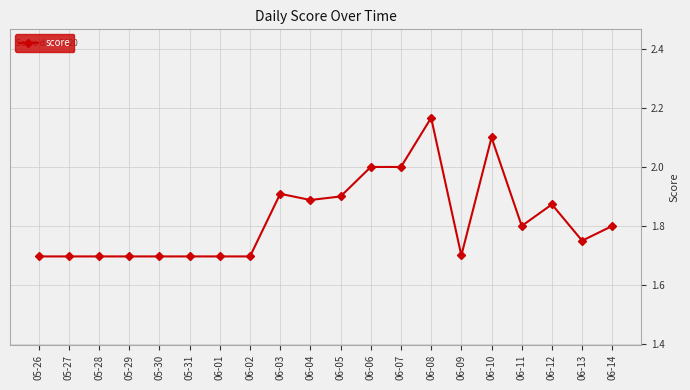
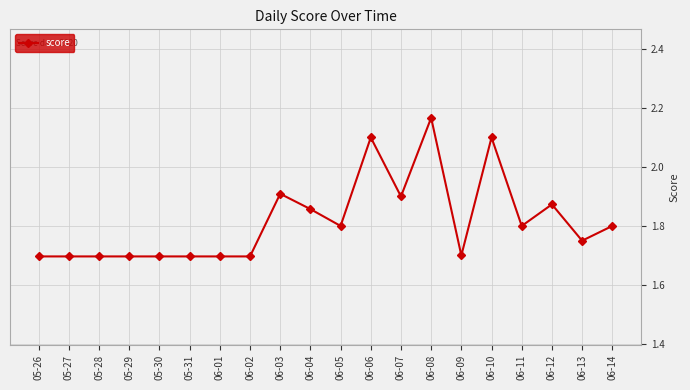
  {
    "05-26": 1.70,
    "05-27": 1.70,
    "05-28": 1.70,
    "05-29": 1.70,
    "05-30": 1.70,
    "05-31": 1.70,
    "06-01": 1.70,
    "06-02": 1.70,
    "06-03": 1.91,
-   "06-04": 1.89,
-   "06-05": 1.9,
-   "06-06": 2.0,
-   "06-07": 2.0,
+   "06-04": 1.86,
+   "06-05": 1.8,
+   "06-06": 2.1,
+   "06-07": 1.9,
    "06-08": 2.17,
    "06-09": 1.70,
    "06-10": 2.10,
    "06-11": 1.80,
    "06-12": 1.87,
    "06-13": 1.75,
    "06-14": 1.80
  }
